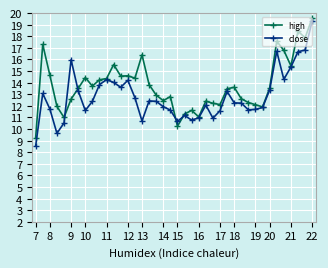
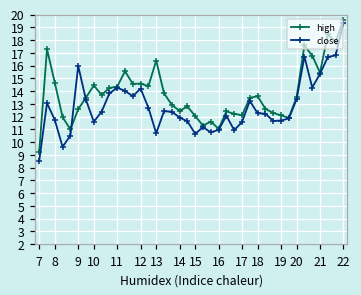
  {
    "high": {
      "7": 9.3,
      "8": 14.7,
      "9": 12.6,
      "10": 14.4,
      "12": 14.6,
      "13": 16.4,
      "14": 12.5,
-     "15": 10.2,
+     "15": 12.0,
      "17": 12.1,
      "18": 13.6,
      "19": 12.1,
      "22": 19.6
    },
    "close": {
      "7": 8.5,
      "8": 11.7,
      "9": 16.0,
      "10": 11.6,
      "12": 14.2,
      "13": 10.7,
      "14": 11.9,
      "15": 10.7,
      "17": 11.6,
      "18": 12.3,
      "19": 11.7,
      "22": 19.3
    }
  }
